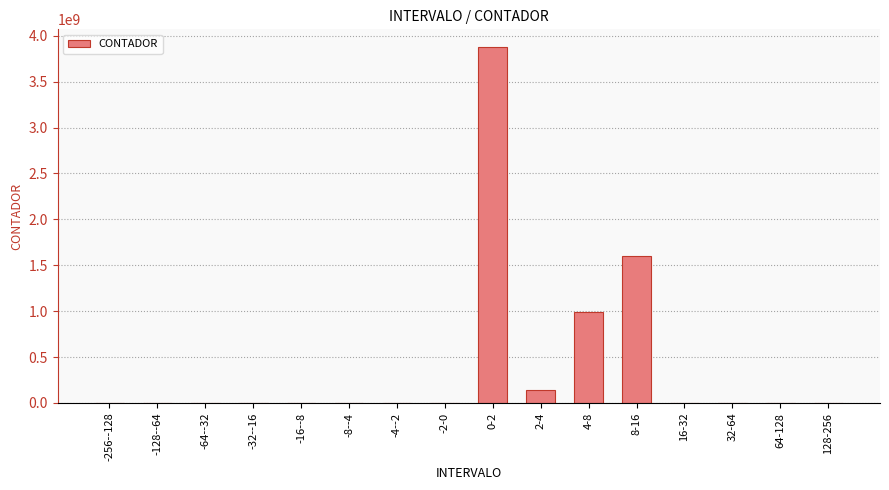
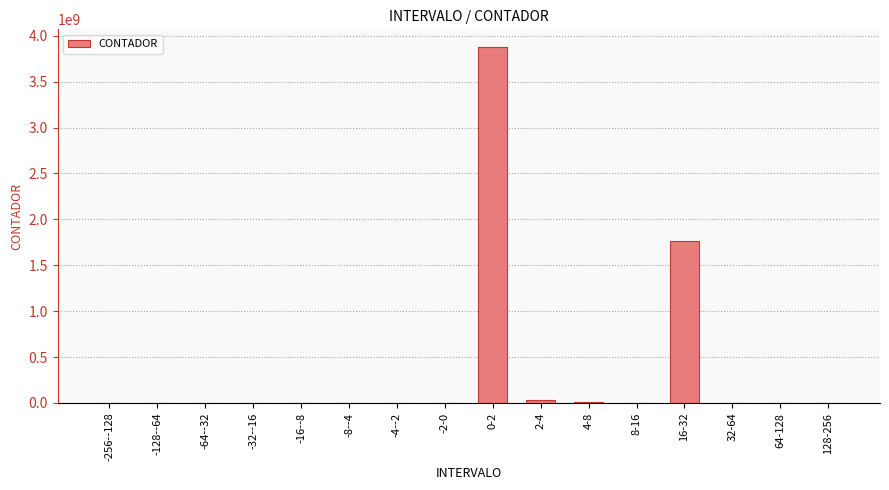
  {
    "-256--128": 0,
    "-128--64": 0,
    "0-2": 3900000000,
-   "2-4": 100000000,
-   "4-8": 1000000000,
-   "8-16": 1600000000,
-   "16-32": 0,
+   "2-4": 0,
+   "4-8": 0,
+   "8-16": 0,
+   "16-32": 1800000000,
    "64-128": 0,
    "128-256": 0
  }
